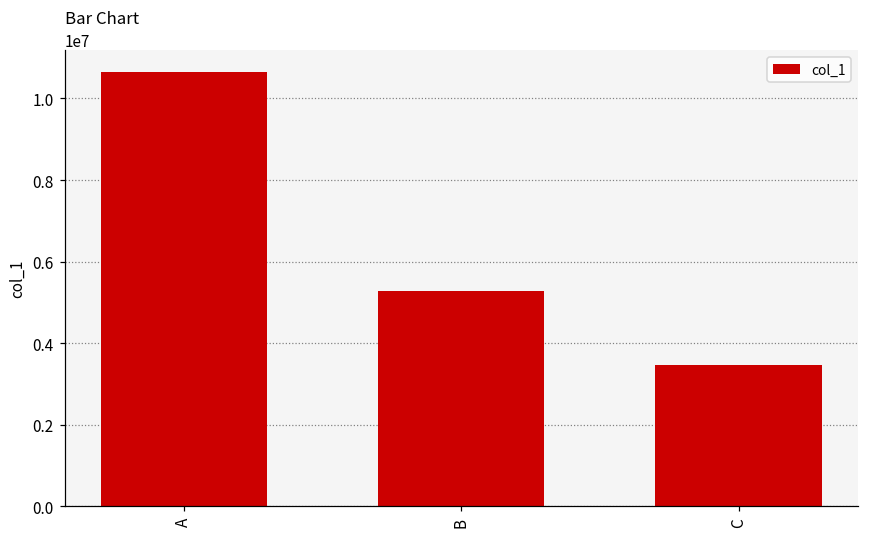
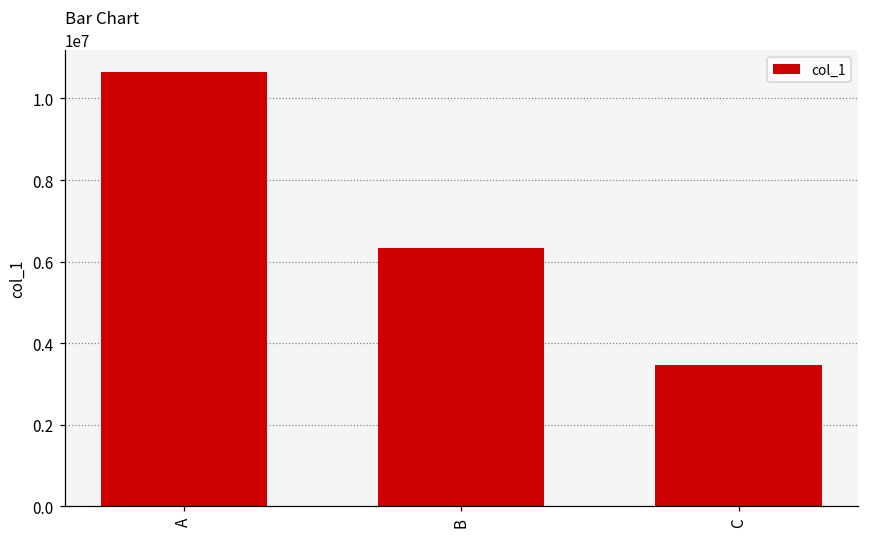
  {
    "A": 10700000,
-   "B": 5300000,
+   "B": 6300000,
    "C": 3500000
  }
